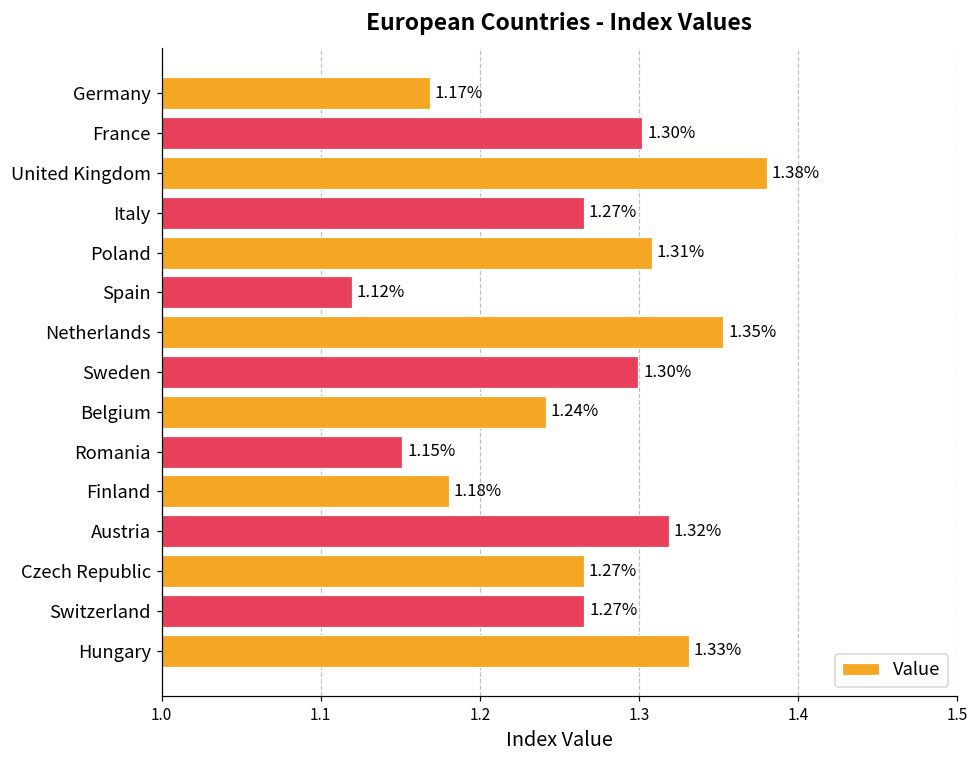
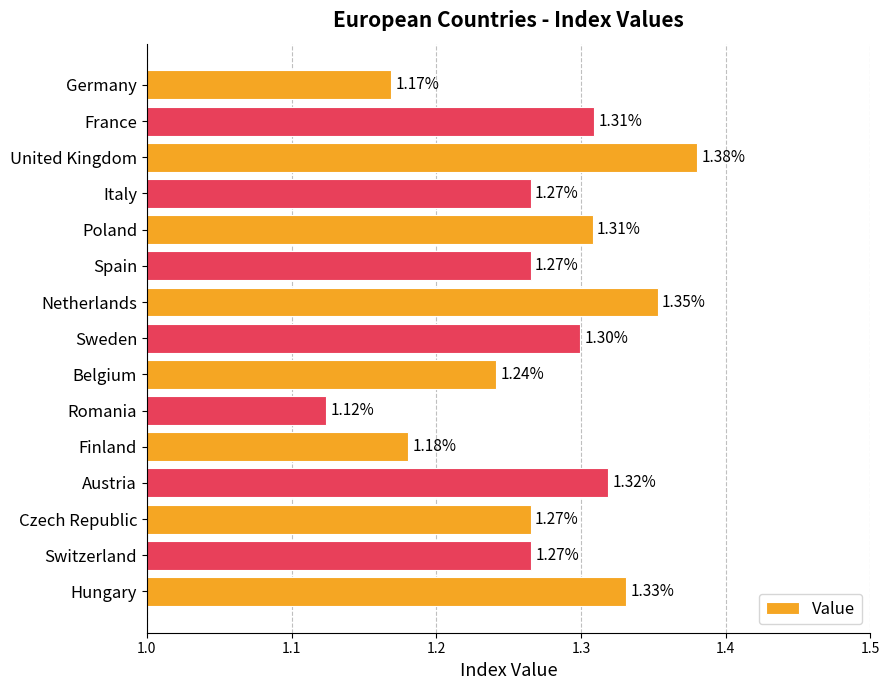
  {
    "Germany": "1.17%",
-   "France": "1.30%",
+   "France": "1.31%",
    "United Kingdom": "1.38%",
    "Italy": "1.27%",
    "Poland": "1.31%",
-   "Spain": "1.12%",
+   "Spain": "1.27%",
    "Netherlands": "1.35%",
    "Sweden": "1.30%",
    "Belgium": "1.24%",
-   "Romania": "1.15%",
+   "Romania": "1.12%",
    "Finland": "1.18%",
    "Austria": "1.32%",
    "Czech Republic": "1.27%",
    "Switzerland": "1.27%",
    "Hungary": "1.33%"
  }
